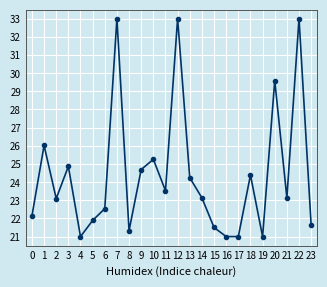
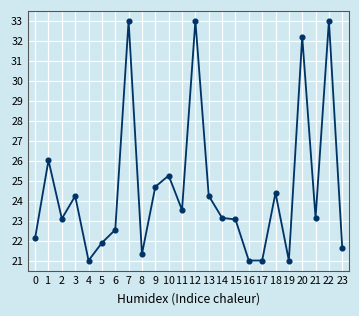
  {
    "0": 22.1,
    "1": 26.0,
    "2": 23.1,
-   "3": 24.9,
+   "3": 24.2,
    "4": 21.0,
    "5": 21.9,
    "6": 22.5,
    "7": 33.0,
    "8": 21.3,
    "9": 24.7,
    "10": 25.3,
    "11": 23.5,
    "12": 33.0,
    "13": 24.2,
    "14": 23.1,
-   "15": 21.5,
+   "15": 23.1,
    "16": 21.0,
    "17": 21.0,
    "18": 24.4,
    "19": 21.0,
-   "20": 29.6,
+   "20": 32.2,
    "21": 23.1,
    "22": 33.0,
    "23": 21.6
  }
